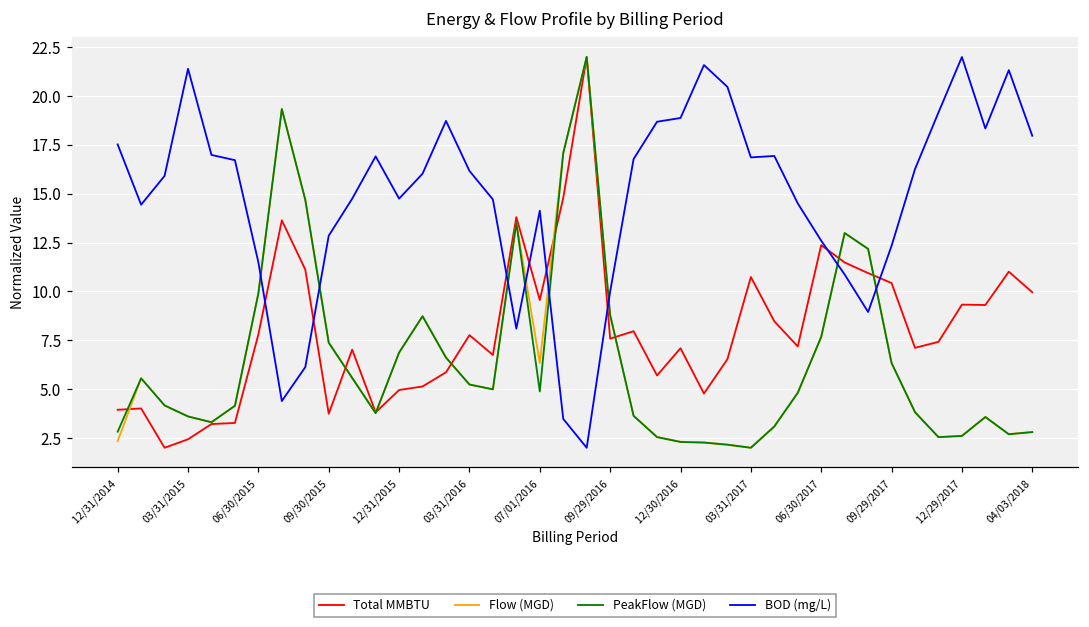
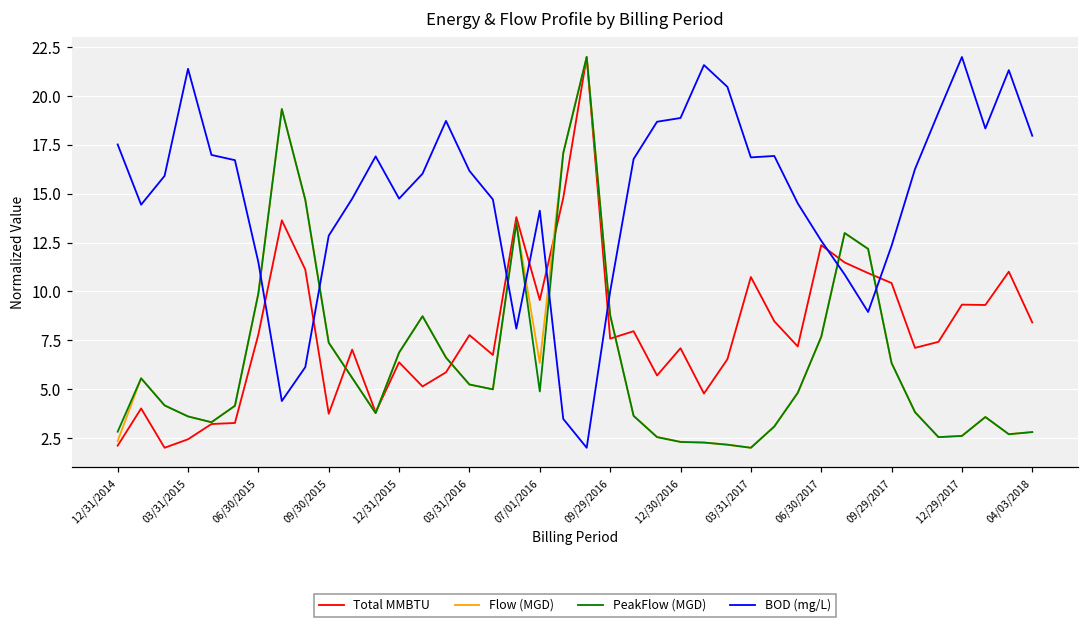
  {
    "Total MMBTU": {
-     "12/31/2014": 3.9,
+     "12/31/2014": 2.1,
      "03/31/2015": 2.4,
      "06/30/2015": 7.8,
      "09/30/2015": 3.7,
-     "12/31/2015": 5.0,
+     "12/31/2015": 6.4,
      "03/31/2016": 7.8,
      "07/01/2016": 9.6,
      "09/29/2016": 7.6,
      "12/30/2016": 7.1,
      "03/31/2017": 10.7,
      "06/30/2017": 12.4,
      "09/29/2017": 10.4,
      "12/29/2017": 9.3,
-     "04/03/2018": 10.0
+     "04/03/2018": 8.4
    },
    "Flow (MGD)": {
      "12/31/2014": 2.3,
      "07/01/2016": 6.3
    },
    "PeakFlow (MGD)": {
      "12/31/2014": 2.8,
      "07/01/2016": 4.9
    },
    "BOD (mg/L)": {
      "12/31/2014": 17.5,
      "03/31/2015": 21.4,
      "06/30/2015": 11.5,
      "09/30/2015": 12.9,
      "12/31/2015": 14.7,
      "03/31/2016": 16.2,
      "07/01/2016": 14.1,
      "09/29/2016": 10.0,
      "12/30/2016": 18.9,
      "03/31/2017": 16.9,
      "06/30/2017": 12.6,
      "09/29/2017": 12.3,
      "12/29/2017": 22.0,
      "04/03/2018": 18.0
    }
  }
